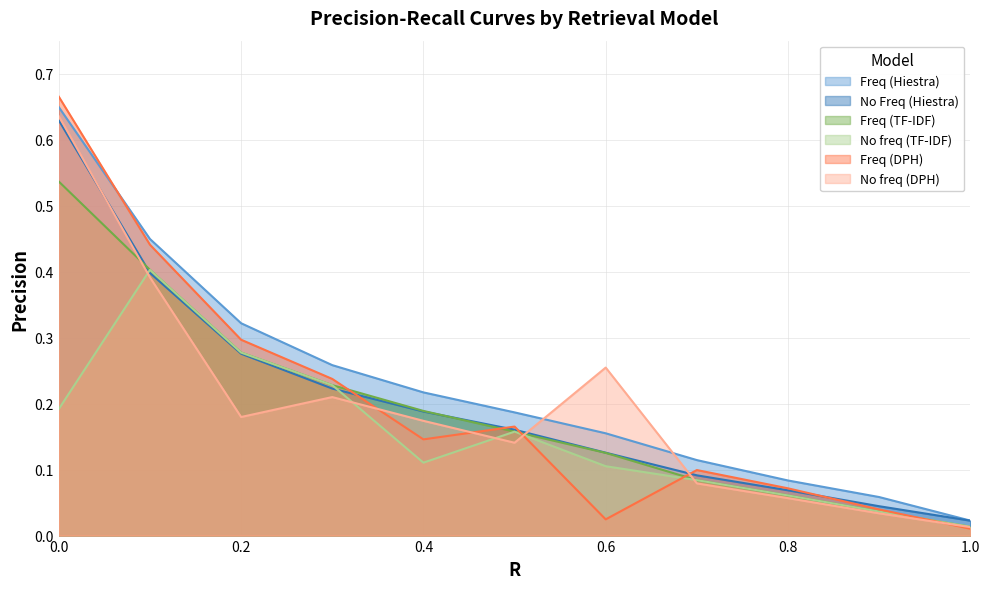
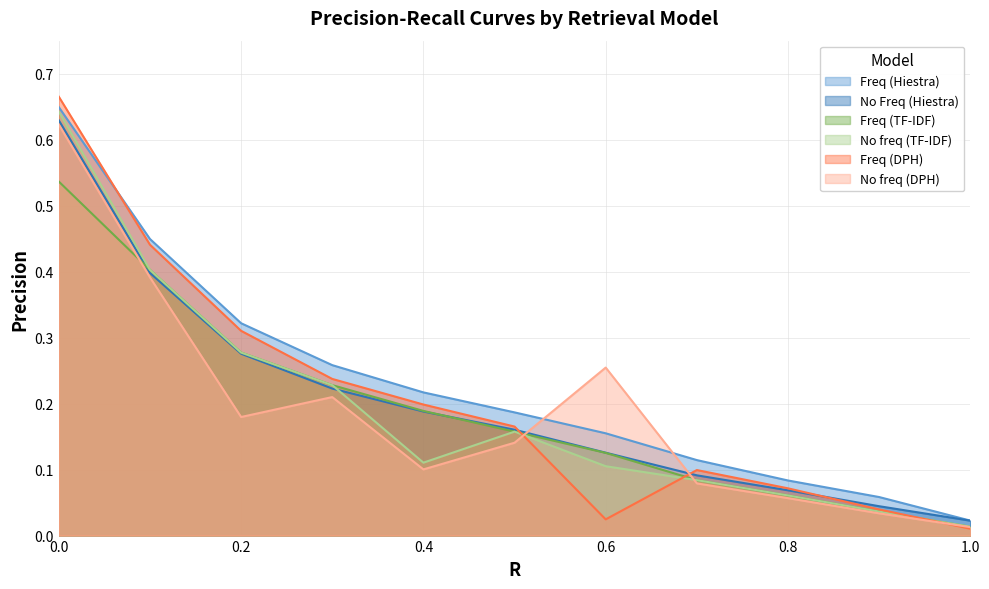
  {
    "Freq (TF-IDF)": {
      "0.0": 0.54
    },
    "No freq (TF-IDF)": {
-     "0.0": 0.19,
+     "0.0": 0.64,
      "0.4": 0.11,
      "0.6": 0.11
    },
    "Freq (DPH)": {
      "0.0": 0.67,
-     "0.2": 0.30,
-     "0.4": 0.15,
+     "0.2": 0.31,
+     "0.4": 0.20,
      "0.6": 0.02
    },
    "No freq (DPH)": {
-     "0.0": 0.64,
+     "0.0": 0.62,
      "0.2": 0.18,
-     "0.4": 0.17,
+     "0.4": 0.10,
      "0.6": 0.25,
      "0.8": 0.06
    }
  }
